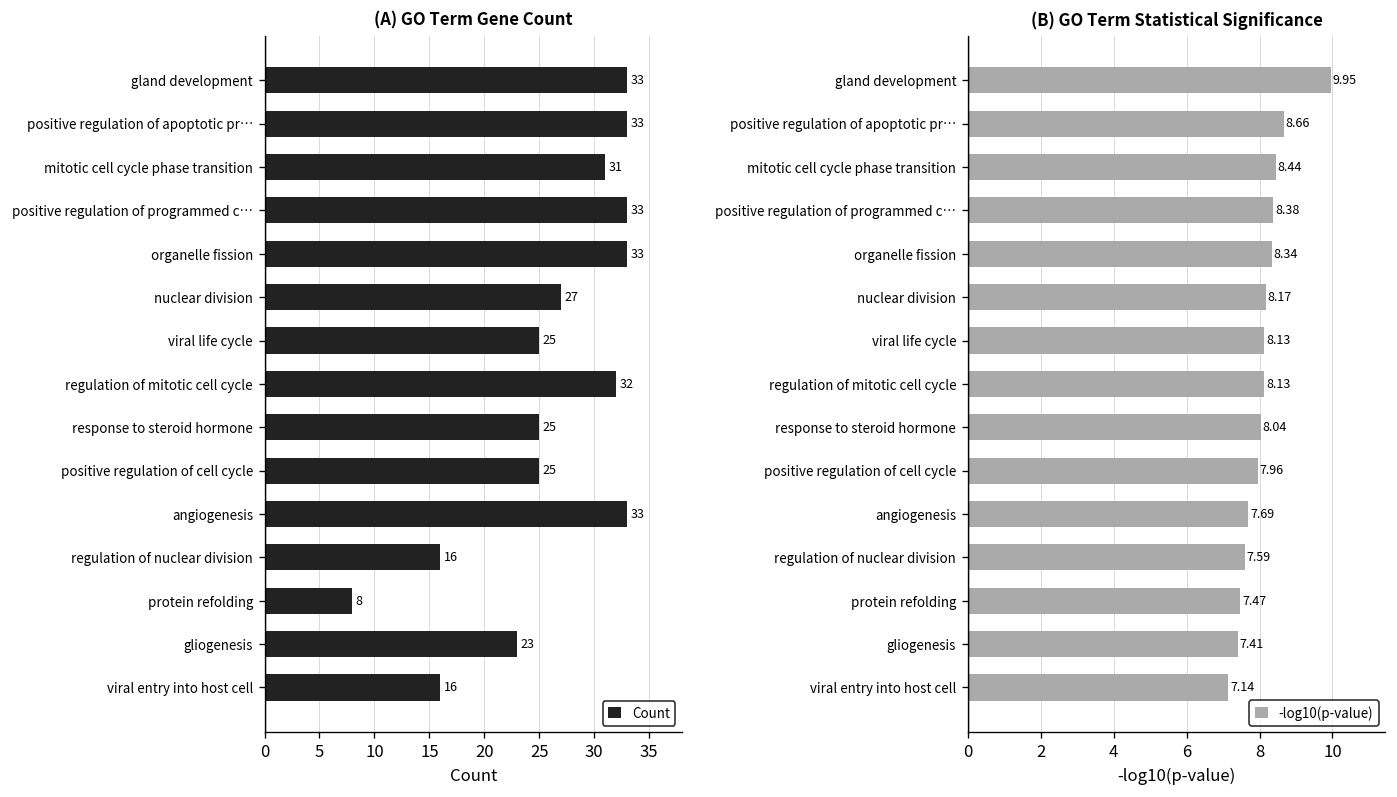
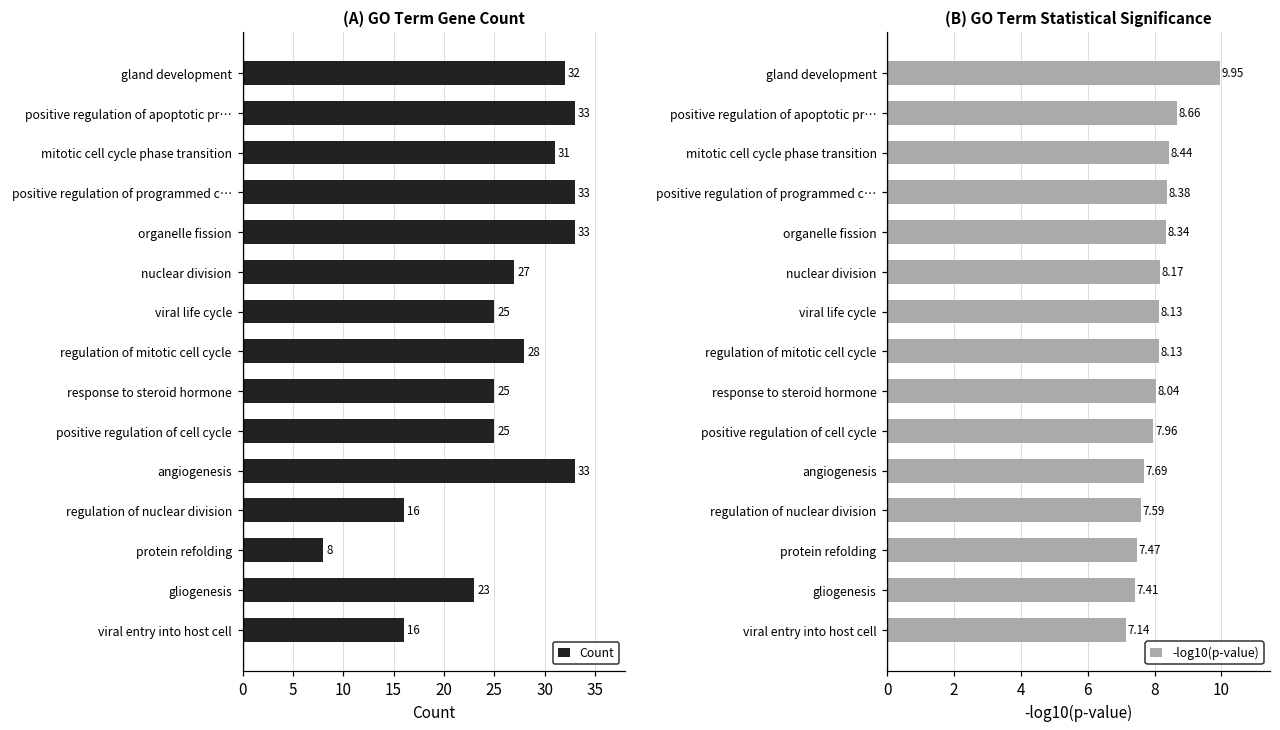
  {
    "(A) GO Term Gene Count": {
-     "gland development": 33,
+     "gland development": 32,
      "positive regulation of apoptotic pr…": 33,
      "mitotic cell cycle phase transition": 31,
      "positive regulation of programmed c…": 33,
      "organelle fission": 33,
      "nuclear division": 27,
      "viral life cycle": 25,
-     "regulation of mitotic cell cycle": 32,
+     "regulation of mitotic cell cycle": 28,
      "response to steroid hormone": 25,
      "positive regulation of cell cycle": 25,
      "angiogenesis": 33,
      "regulation of nuclear division": 16,
      "protein refolding": 8,
      "gliogenesis": 23,
      "viral entry into host cell": 16
    },
    "(B) GO Term Statistical Significance": {
      "gland development": 9.95,
      "positive regulation of apoptotic pr…": 8.66,
      "mitotic cell cycle phase transition": 8.44,
      "positive regulation of programmed c…": 8.38,
      "organelle fission": 8.34,
      "nuclear division": 8.17,
      "viral life cycle": 8.13,
      "regulation of mitotic cell cycle": 8.13,
      "response to steroid hormone": 8.04,
      "positive regulation of cell cycle": 7.96,
      "angiogenesis": 7.69,
      "regulation of nuclear division": 7.59,
      "protein refolding": 7.47,
      "gliogenesis": 7.41,
      "viral entry into host cell": 7.14
    }
  }
